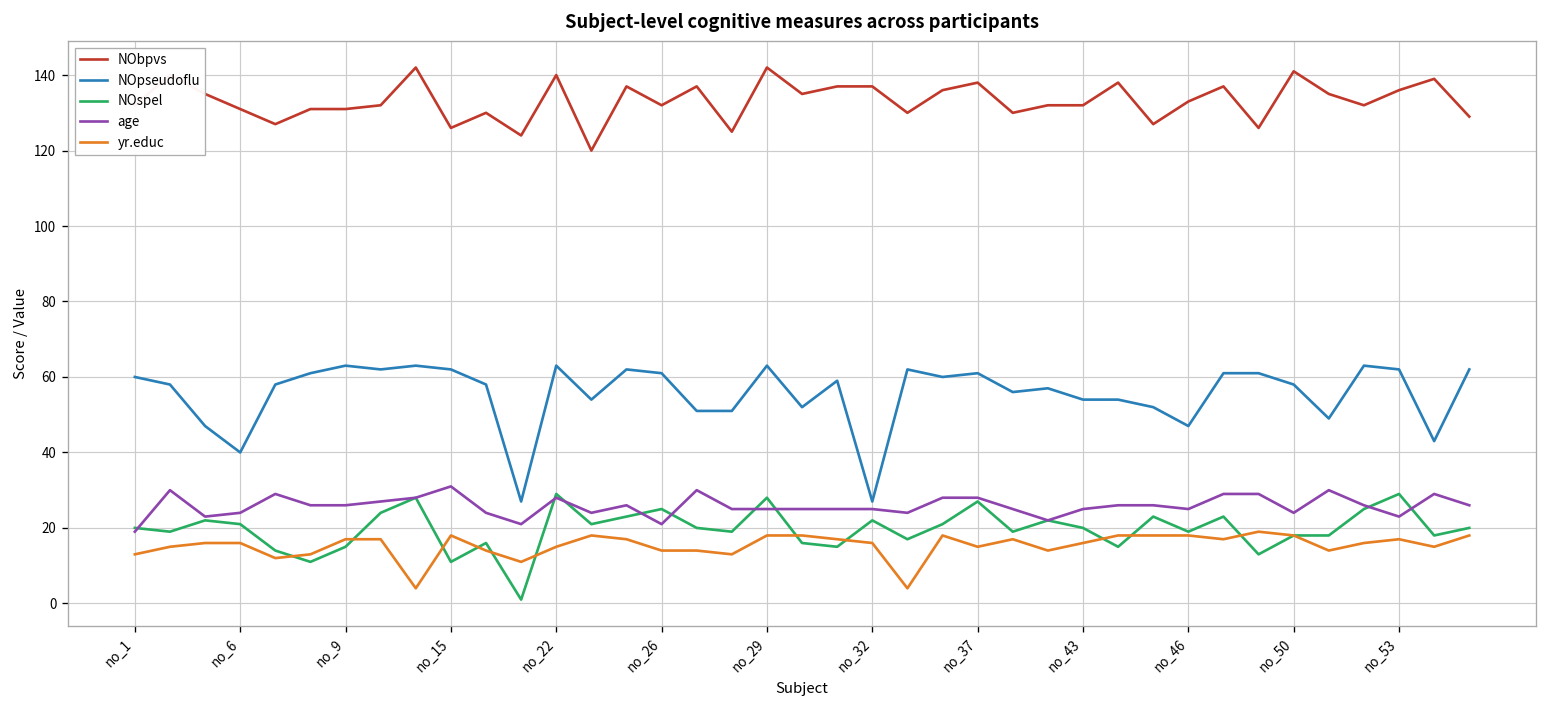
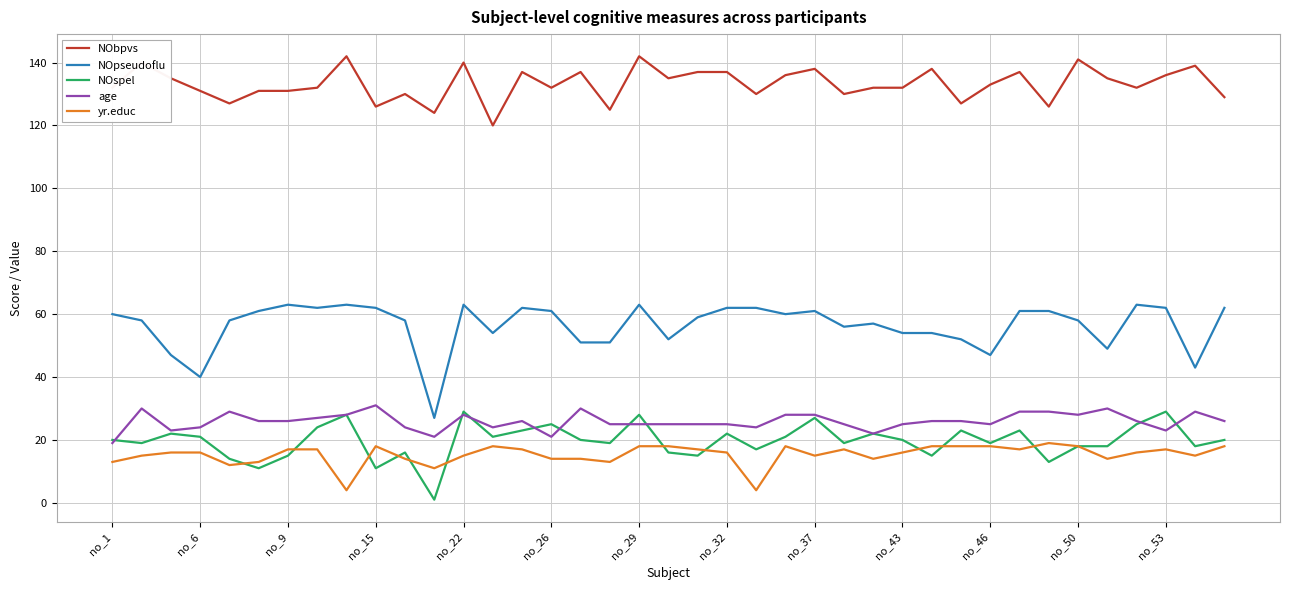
  {
    "NObpvs": {
      "no_6": 131,
      "no_9": 131,
      "no_15": 126,
      "no_22": 140,
      "no_26": 132,
      "no_29": 142,
      "no_32": 137,
      "no_37": 138,
      "no_43": 132,
      "no_46": 133,
      "no_50": 141,
      "no_53": 136
    },
    "NOpseudoflu": {
      "no_1": 60,
      "no_6": 40,
      "no_9": 63,
      "no_15": 62,
      "no_22": 63,
      "no_26": 61,
      "no_29": 63,
-     "no_32": 27,
+     "no_32": 62,
      "no_37": 61,
      "no_43": 54,
      "no_46": 47,
      "no_50": 58,
      "no_53": 62
    },
    "NOspel": {
      "no_1": 20,
      "no_6": 21,
      "no_9": 15,
      "no_15": 11,
      "no_22": 29,
      "no_26": 25,
      "no_29": 28,
      "no_32": 22,
      "no_37": 27,
      "no_43": 20,
      "no_46": 19,
      "no_53": 29
    },
    "age": {
      "no_1": 19,
      "no_6": 24,
      "no_9": 26,
      "no_15": 31,
      "no_22": 28,
      "no_26": 21,
      "no_29": 25,
      "no_32": 25,
      "no_37": 28,
      "no_43": 25,
      "no_46": 25,
-     "no_50": 24,
+     "no_50": 28,
      "no_53": 23
    },
    "yr.educ": {
      "no_1": 13,
      "no_6": 16,
      "no_9": 17,
      "no_15": 18,
      "no_22": 15,
      "no_26": 14,
      "no_29": 18,
      "no_32": 16,
      "no_37": 15,
      "no_43": 16,
      "no_46": 18,
      "no_53": 17
    }
  }
